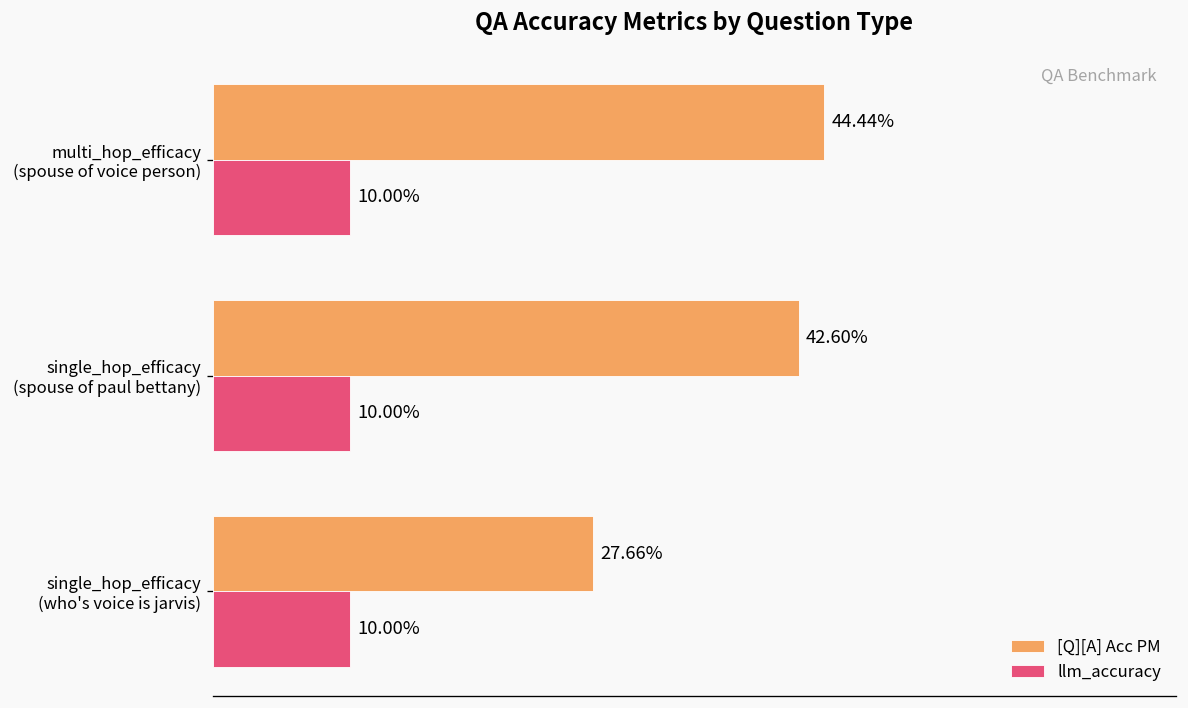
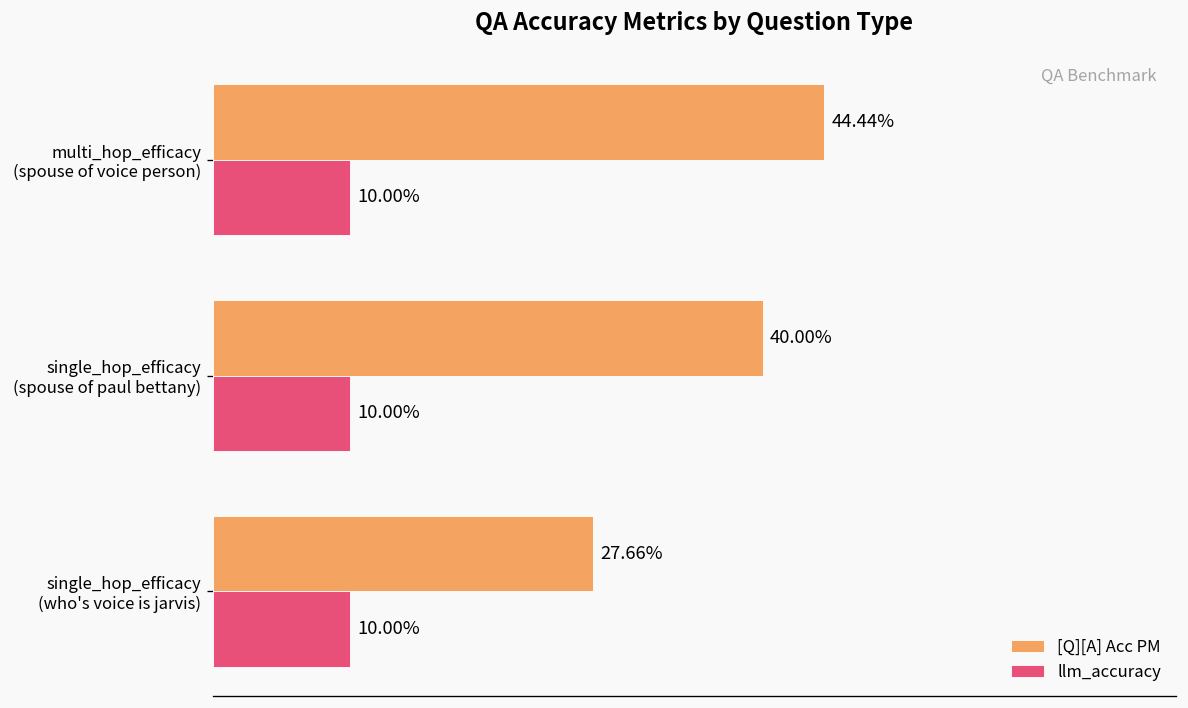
  {
    "[Q][A] Acc PM": {
      "multi_hop_efficacy (spouse of voice person)": "44.44%",
-     "single_hop_efficacy (spouse of paul bettany)": "42.60%",
+     "single_hop_efficacy (spouse of paul bettany)": "40.00%",
      "single_hop_efficacy (who's voice is jarvis)": "27.66%"
    },
    "llm_accuracy": {
      "multi_hop_efficacy (spouse of voice person)": "10.00%",
      "single_hop_efficacy (spouse of paul bettany)": "10.00%",
      "single_hop_efficacy (who's voice is jarvis)": "10.00%"
    }
  }
